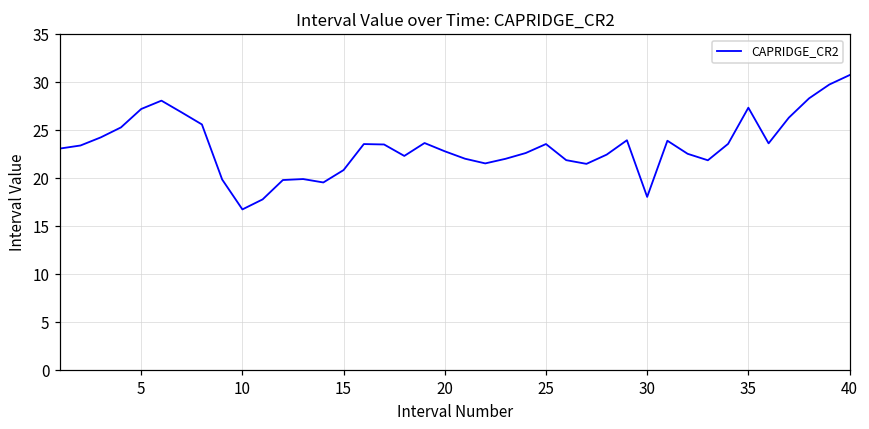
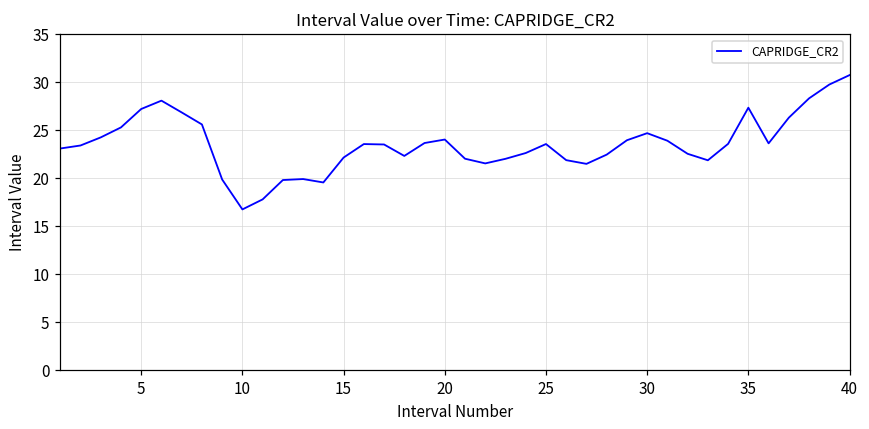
  {
    "5": 27,
    "10": 17,
-   "15": 21,
-   "20": 23,
+   "15": 22,
+   "20": 24,
    "25": 24,
-   "30": 18,
+   "30": 25,
    "35": 27,
    "40": 31
  }
